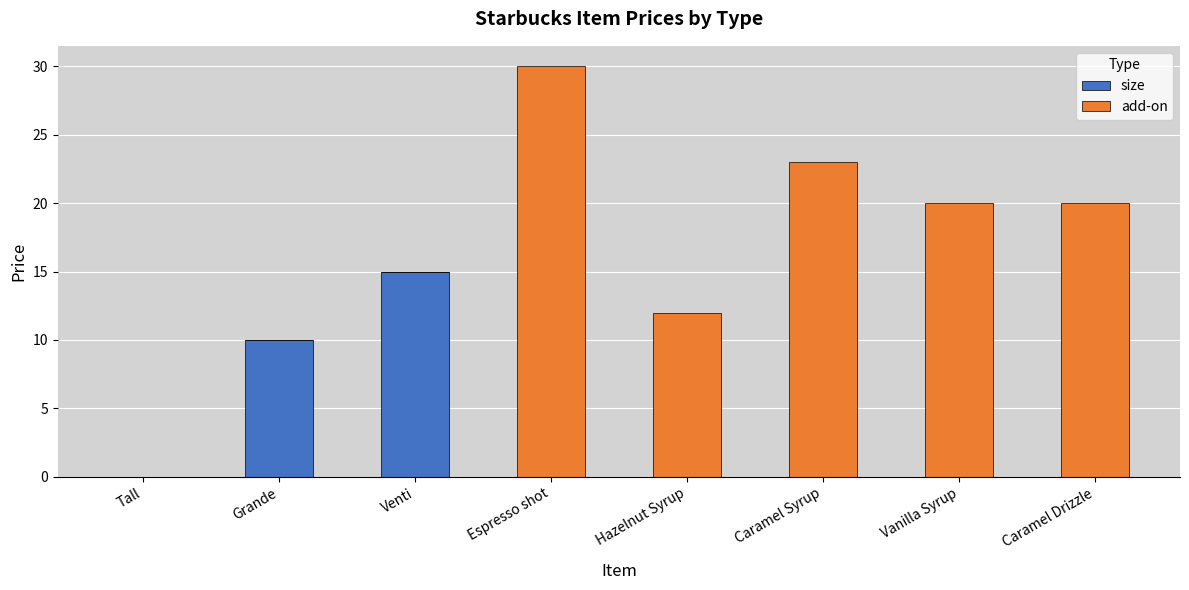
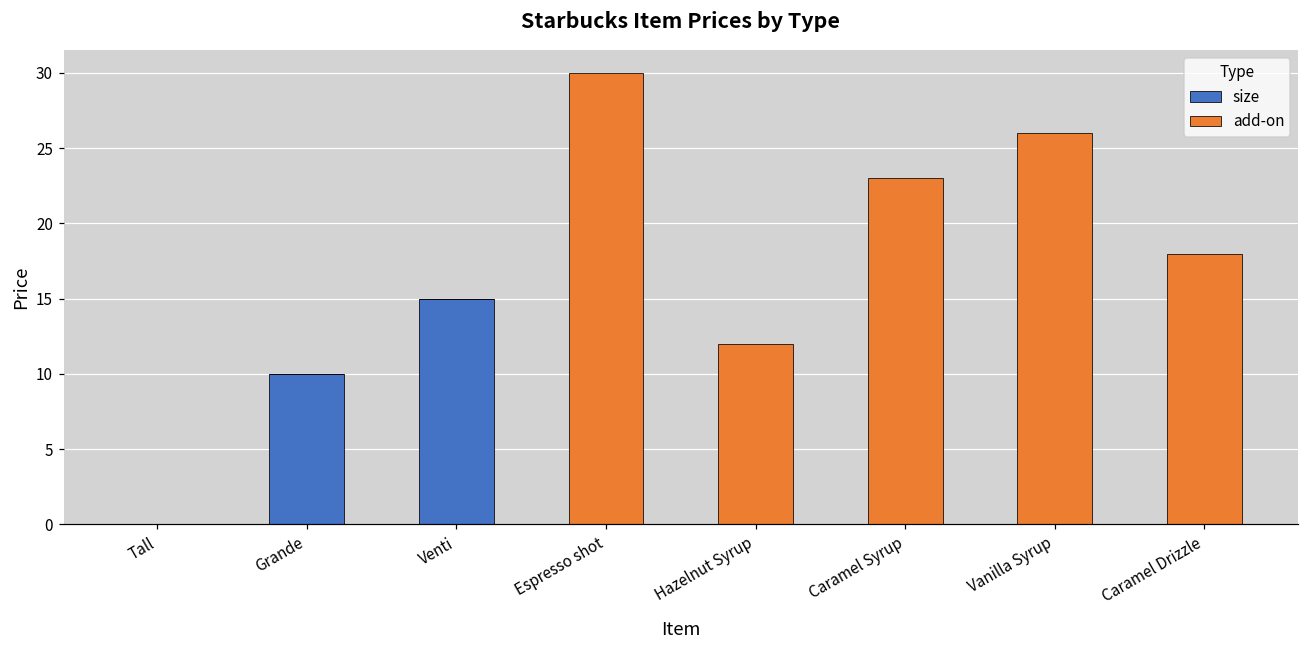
  {
    "size": {
      "Tall": 0,
      "Grande": 10,
      "Venti": 15,
      "Espresso shot": 0,
      "Hazelnut Syrup": 0,
      "Caramel Syrup": 0,
      "Vanilla Syrup": 0,
      "Caramel Drizzle": 0
    },
    "add-on": {
-     "Vanilla Syrup": 20,
-     "Caramel Drizzle": 20
+     "Vanilla Syrup": 26,
+     "Caramel Drizzle": 18
    }
  }
